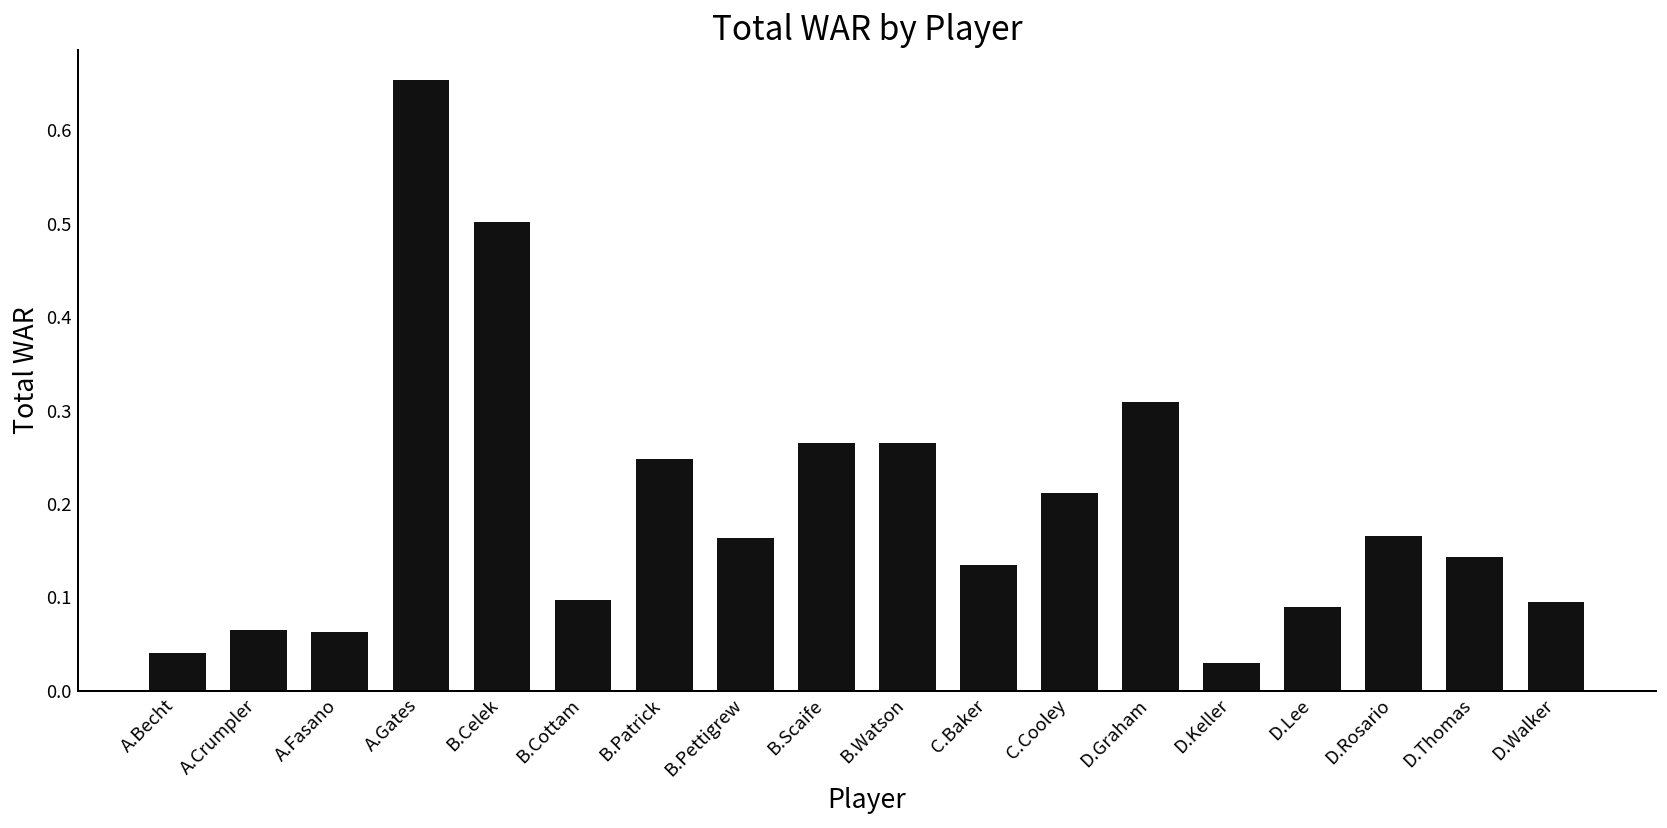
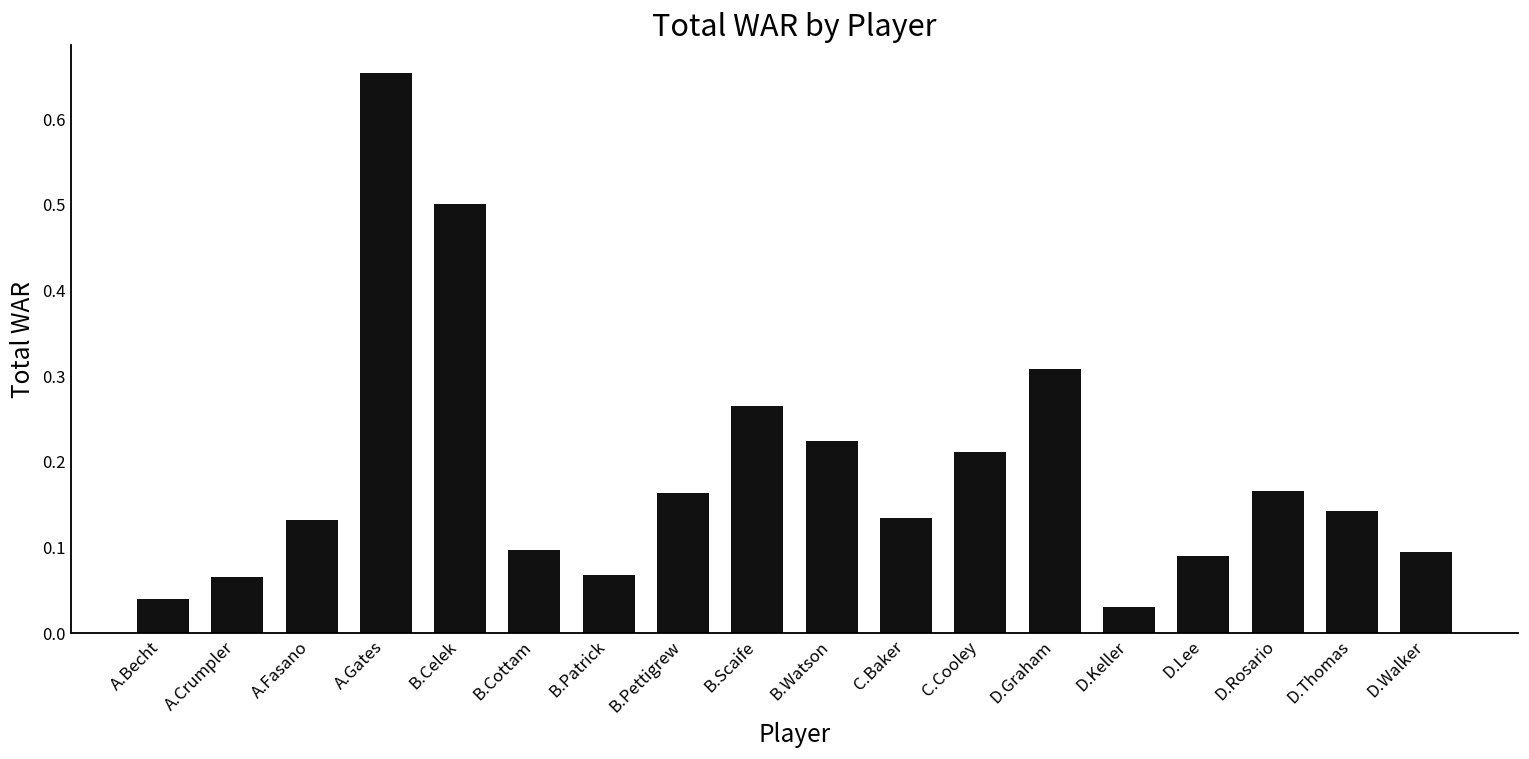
  {
    "A.Becht": 0.04,
    "A.Crumpler": 0.07,
-   "A.Fasano": 0.06,
+   "A.Fasano": 0.13,
    "A.Gates": 0.65,
    "B.Celek": 0.50,
    "B.Cottam": 0.10,
-   "B.Patrick": 0.25,
+   "B.Patrick": 0.07,
    "B.Pettigrew": 0.16,
    "B.Scaife": 0.27,
-   "B.Watson": 0.27,
+   "B.Watson": 0.22,
    "C.Baker": 0.14,
    "C.Cooley": 0.21,
    "D.Graham": 0.31,
    "D.Keller": 0.03,
    "D.Lee": 0.09,
    "D.Rosario": 0.17,
    "D.Thomas": 0.14,
    "D.Walker": 0.09
  }
